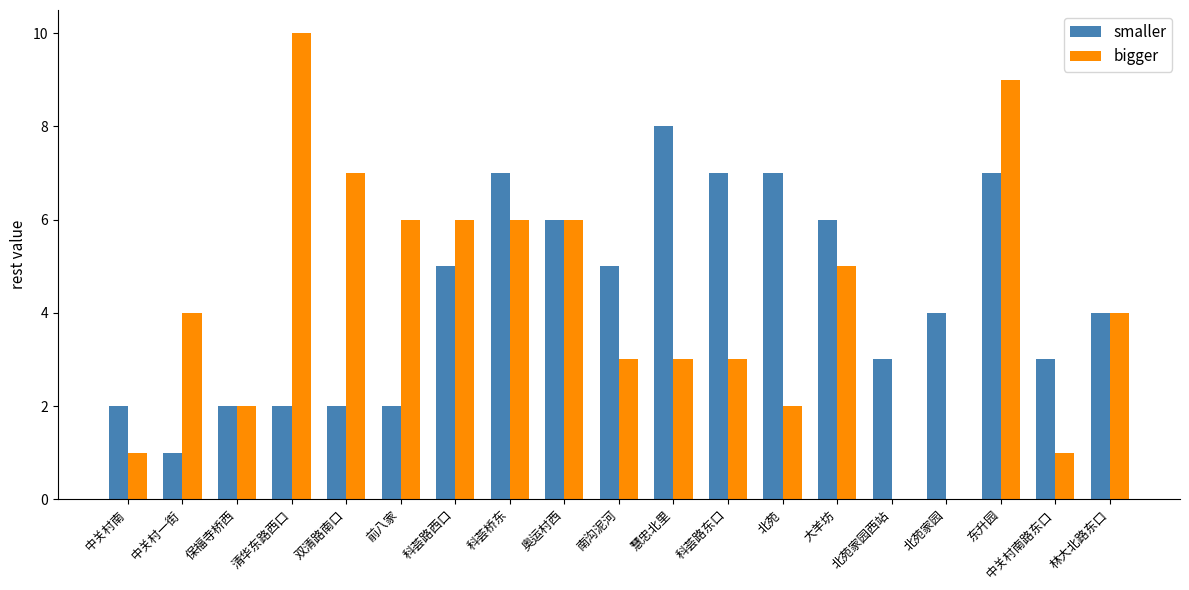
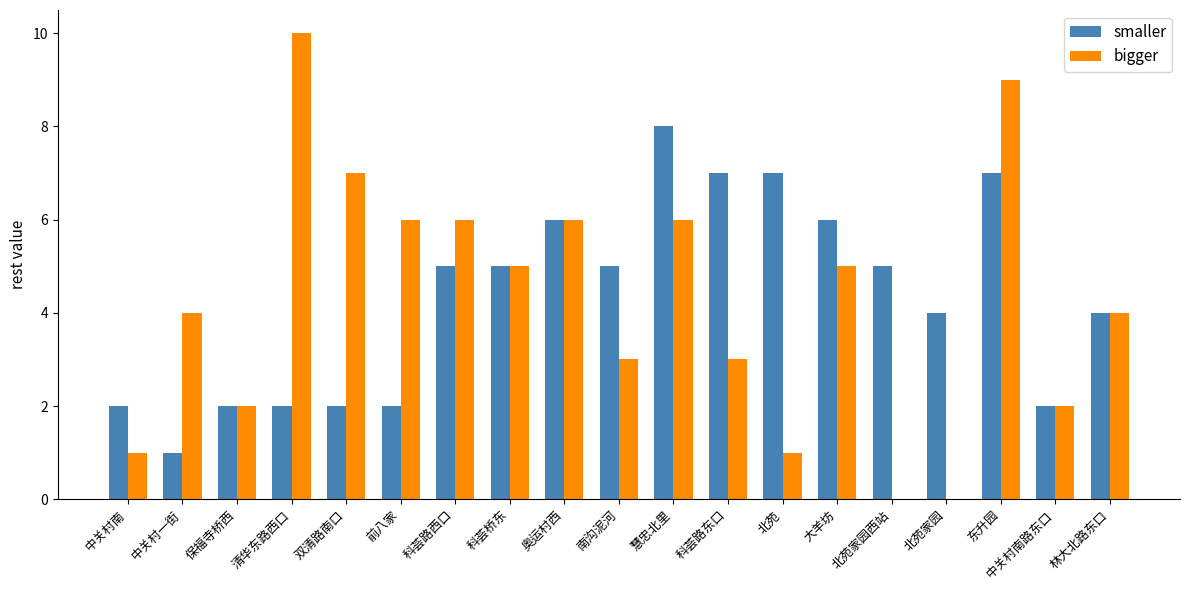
  {
    "smaller": {
      "中关村南": 2,
      "中关村一街": 1,
      "保福寺桥西": 2,
      "清华东路西口": 2,
      "双清路南口": 2,
      "前八家": 2,
      "科荟路西口": 5,
-     "科荟桥东": 7,
+     "科荟桥东": 5,
      "奥运村西": 6,
      "南沟泥河": 5,
      "慧忠北里": 8,
      "科荟路东口": 7,
      "北苑": 7,
      "大羊坊": 6,
-     "北苑家园西站": 3,
+     "北苑家园西站": 5,
      "北苑家园": 4,
      "东升园": 7,
-     "中关村南路东口": 3,
+     "中关村南路东口": 2,
      "林大北路东口": 4
    },
    "bigger": {
      "中关村南": 1,
      "中关村一街": 4,
      "保福寺桥西": 2,
      "清华东路西口": 10,
      "双清路南口": 7,
      "前八家": 6,
      "科荟路西口": 6,
-     "科荟桥东": 6,
+     "科荟桥东": 5,
      "奥运村西": 6,
      "南沟泥河": 3,
-     "慧忠北里": 3,
+     "慧忠北里": 6,
      "科荟路东口": 3,
-     "北苑": 2,
+     "北苑": 1,
      "大羊坊": 5,
      "北苑家园西站": 0,
      "北苑家园": 0,
      "东升园": 9,
-     "中关村南路东口": 1,
+     "中关村南路东口": 2,
      "林大北路东口": 4
    }
  }
